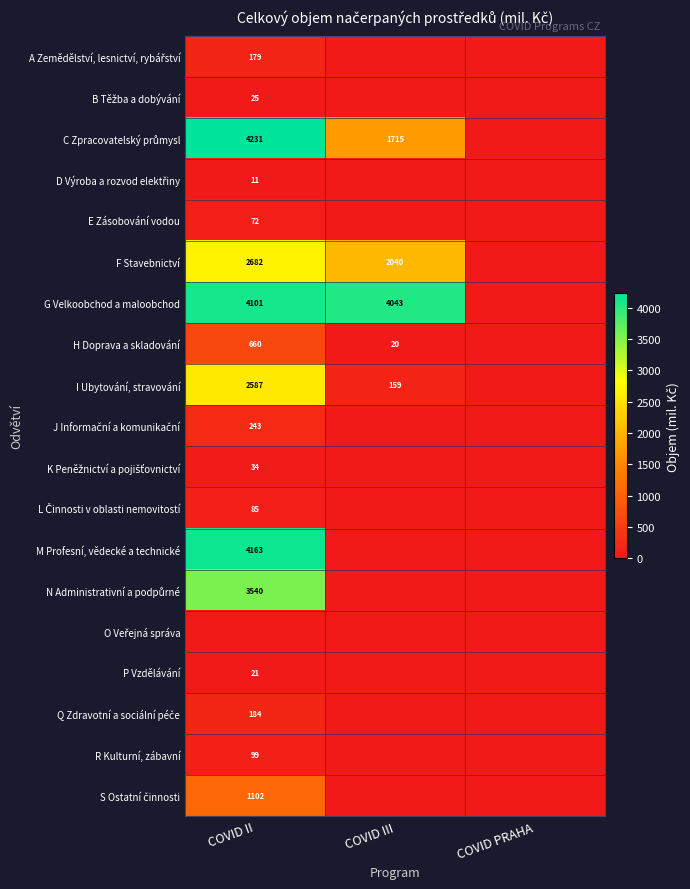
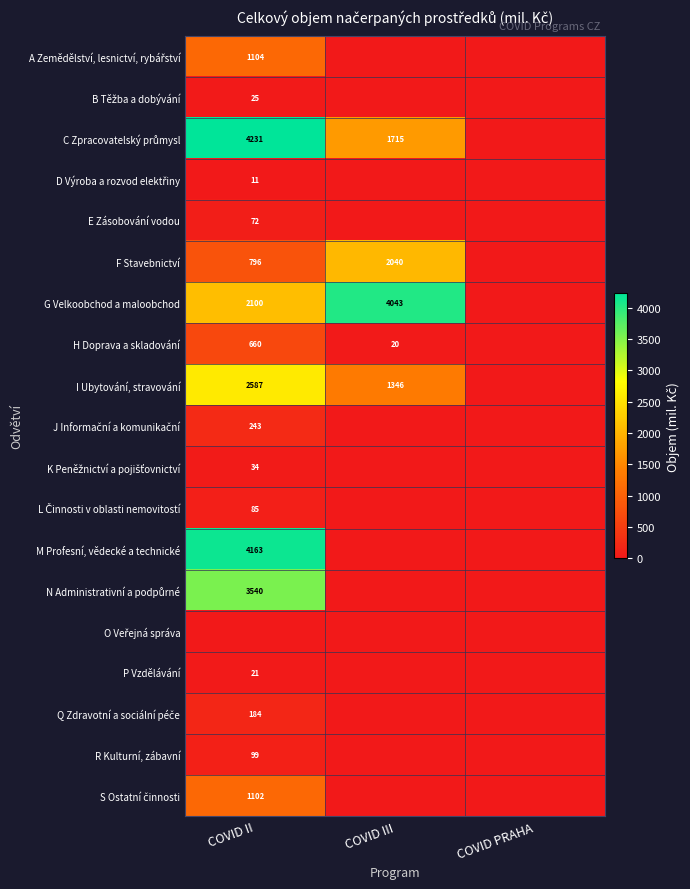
  {
    "A Zemědělství, lesnictví, rybářství": {
-     "COVID II": 179
+     "COVID II": 1104
    },
    "B Těžba a dobývání": {
      "COVID II": 25
    },
    "C Zpracovatelský průmysl": {
      "COVID II": 4231,
      "COVID III": 1715
    },
    "D Výroba a rozvod elektřiny": {
      "COVID II": 11
    },
    "E Zásobování vodou": {
      "COVID II": 72
    },
    "F Stavebnictví": {
-     "COVID II": 2682,
+     "COVID II": 796,
      "COVID III": 2040
    },
    "G Velkoobchod a maloobchod": {
-     "COVID II": 4101,
+     "COVID II": 2100,
      "COVID III": 4043
    },
    "H Doprava a skladování": {
      "COVID II": 660,
      "COVID III": 20
    },
    "I Ubytování, stravování": {
      "COVID II": 2587,
-     "COVID III": 159
+     "COVID III": 1346
    },
    "J Informační a komunikační": {
      "COVID II": 243
    },
    "K Peněžnictví a pojišťovnictví": {
      "COVID II": 34
    },
    "L Činnosti v oblasti nemovitostí": {
      "COVID II": 85
    },
    "M Profesní, vědecké a technické": {
      "COVID II": 4163
    },
    "N Administrativní a podpůrné": {
      "COVID II": 3540
    },
    "P Vzdělávání": {
      "COVID II": 21
    },
    "Q Zdravotní a sociální péče": {
      "COVID II": 184
    },
    "R Kulturní, zábavní": {
      "COVID II": 99
    },
    "S Ostatní činnosti": {
      "COVID II": 1102
    }
  }
